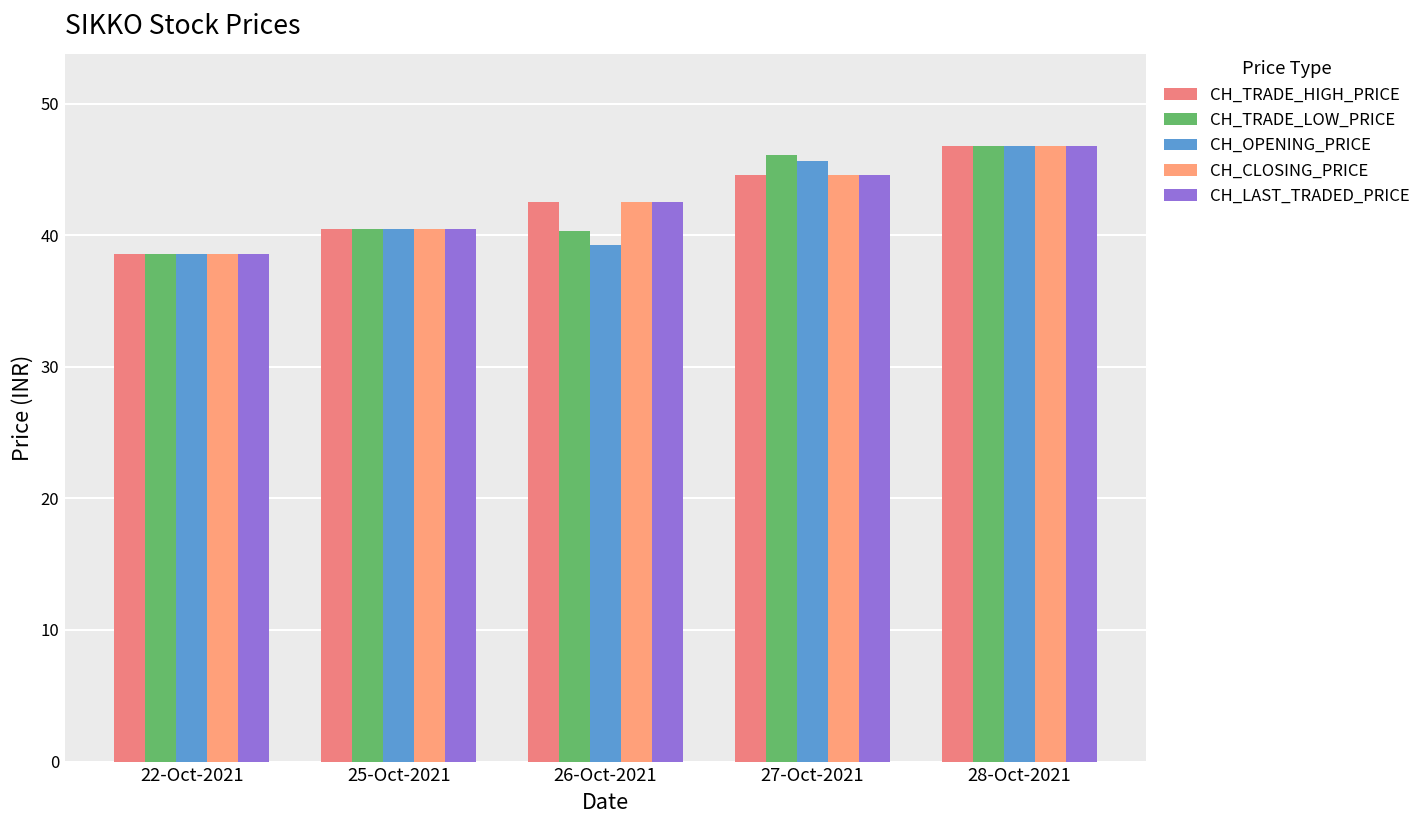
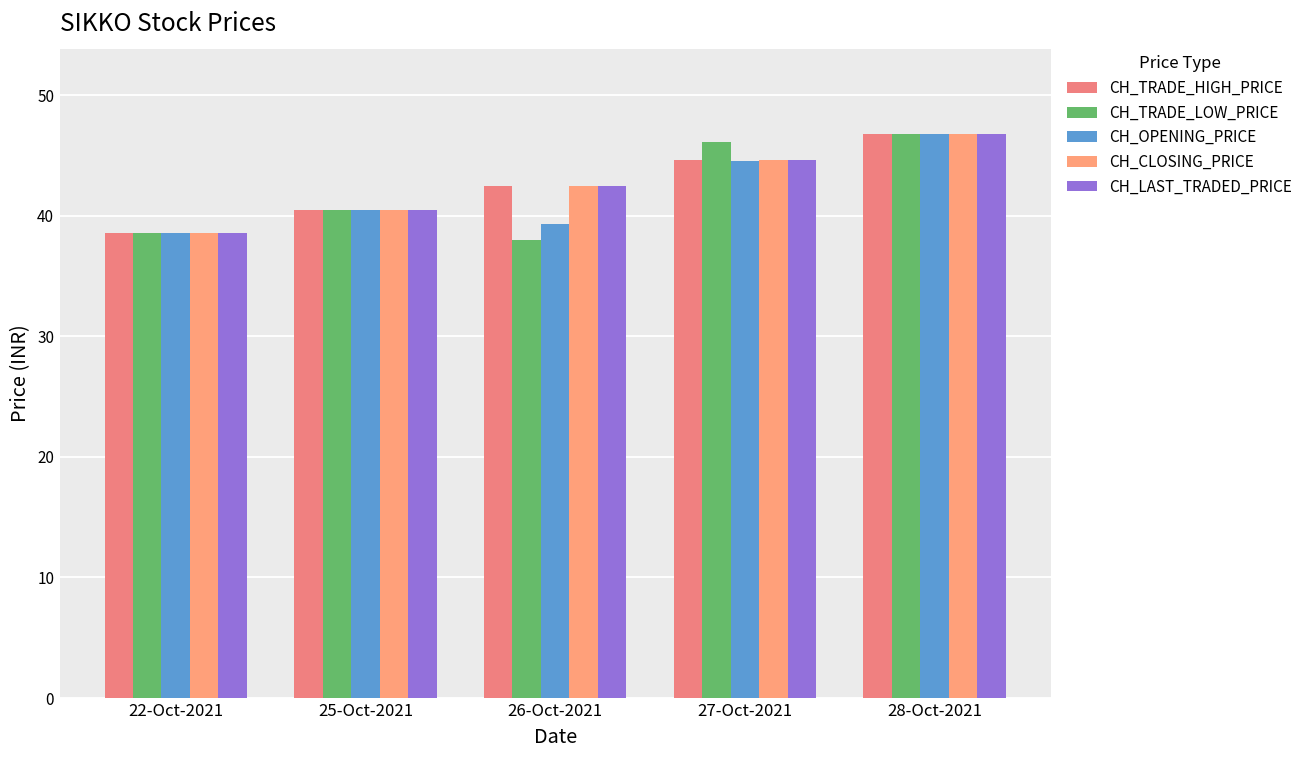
  {
    "CH_TRADE_LOW_PRICE": {
      "22-Oct-2021": 38.6,
      "25-Oct-2021": 40.5,
-     "26-Oct-2021": 40.3,
+     "26-Oct-2021": 38.0,
      "27-Oct-2021": 46.1,
      "28-Oct-2021": 46.8
    },
    "CH_OPENING_PRICE": {
      "22-Oct-2021": 38.6,
      "25-Oct-2021": 40.5,
      "26-Oct-2021": 39.3,
-     "27-Oct-2021": 45.7,
+     "27-Oct-2021": 44.6,
      "28-Oct-2021": 46.8
    },
    "CH_LAST_TRADED_PRICE": {
      "22-Oct-2021": 38.6,
      "25-Oct-2021": 40.5,
      "26-Oct-2021": 42.5,
      "27-Oct-2021": 44.6,
      "28-Oct-2021": 46.8
    }
  }
